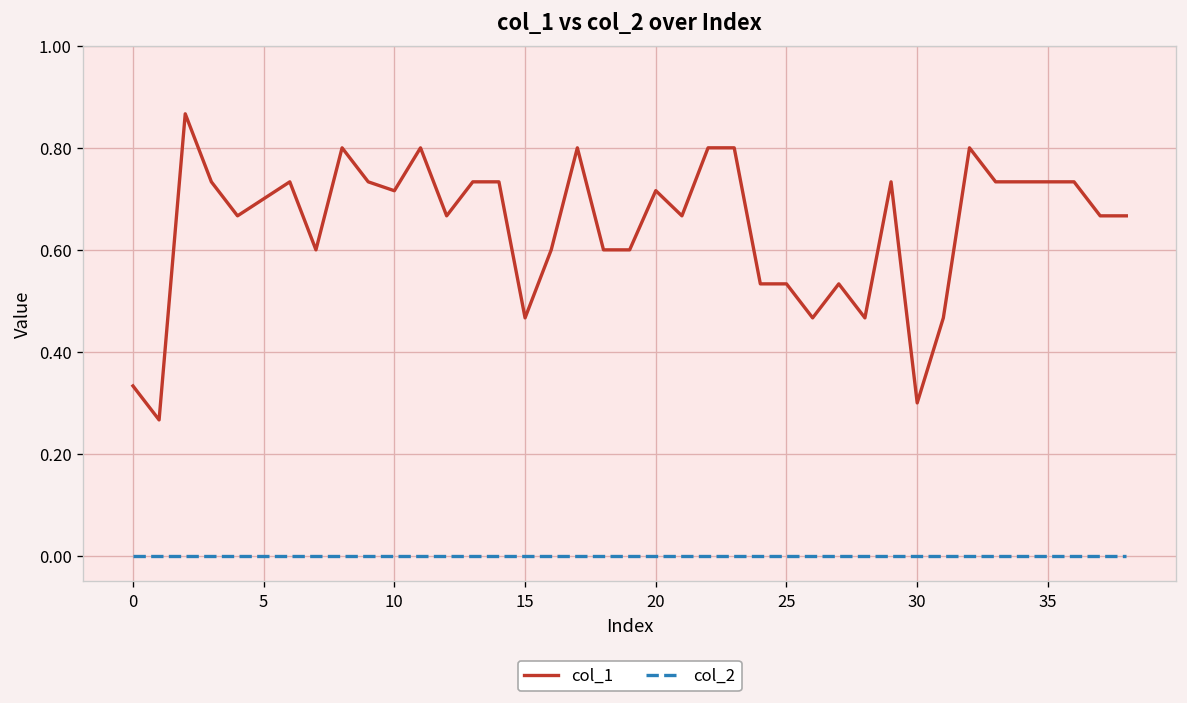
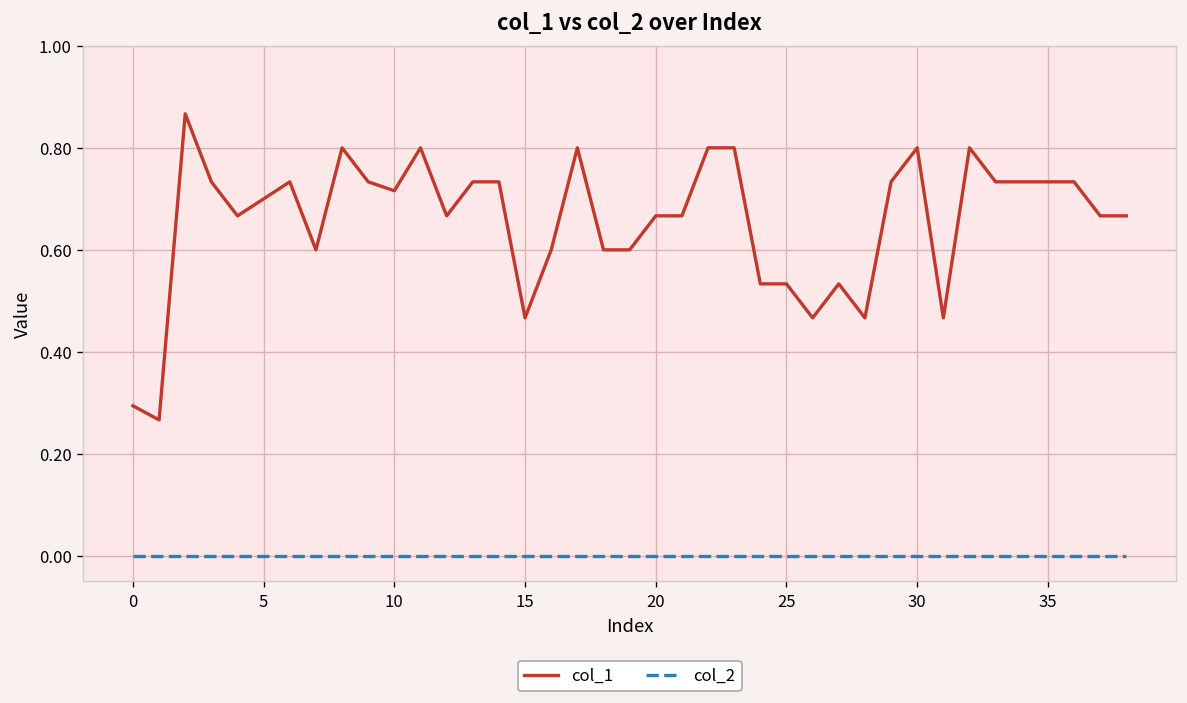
  {
    "col_1": {
-     "0": 0.33,
+     "0": 0.29,
      "5": 0.70,
      "10": 0.72,
      "15": 0.47,
-     "20": 0.72,
+     "20": 0.67,
      "25": 0.53,
-     "30": 0.3,
+     "30": 0.8,
      "35": 0.73
    },
    "col_2": {
      "0": 0.00,
      "5": 0.00,
      "10": 0.00,
      "15": 0.00,
      "20": 0.00,
      "25": 0.00,
      "30": 0.00,
      "35": 0.00
    }
  }
